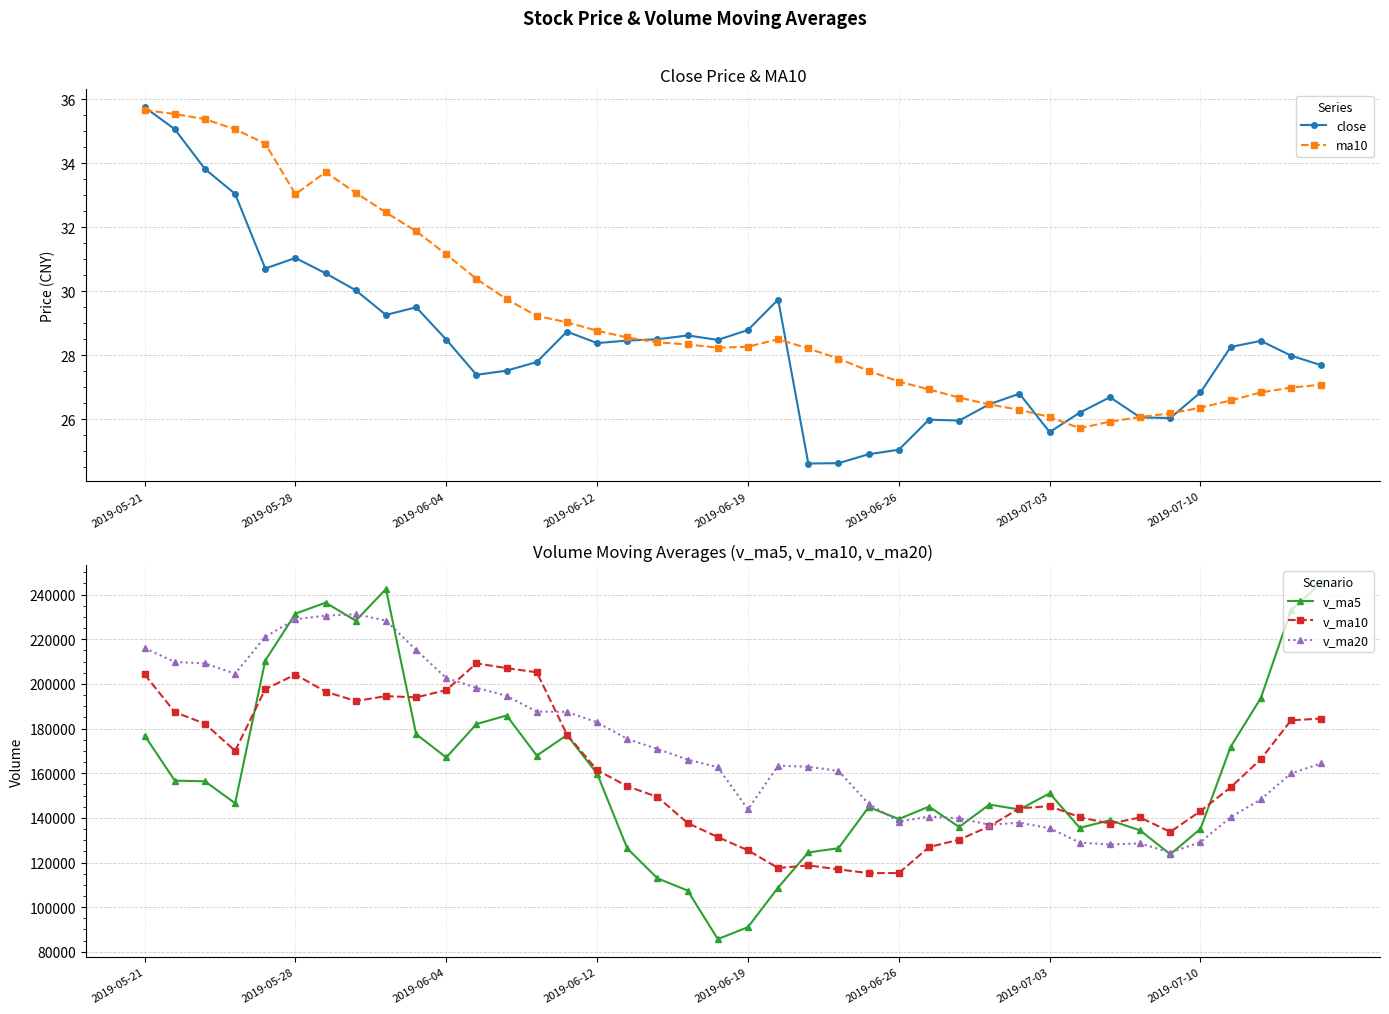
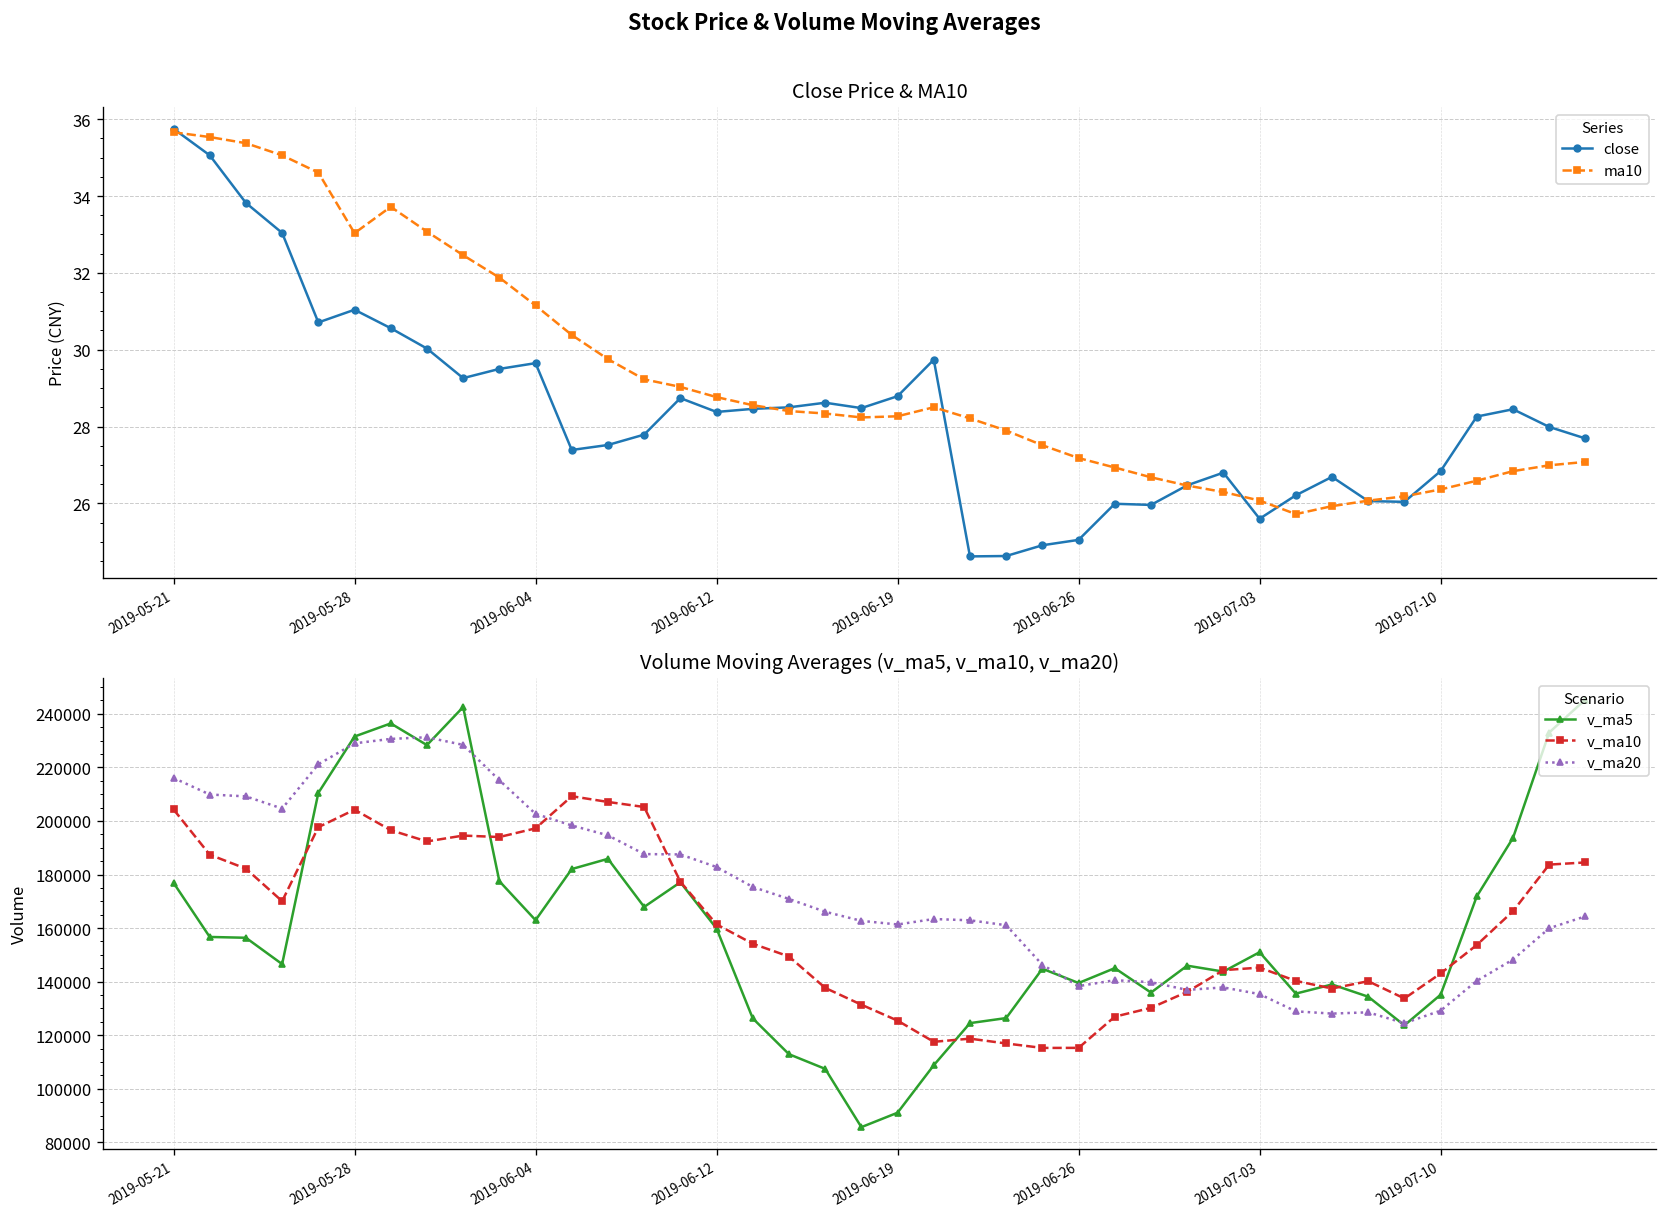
  {
    "Close Price & MA10": {
      "close": {
        "2019-05-21": 35.8,
        "2019-05-28": 31.0,
-       "2019-06-04": 28.5,
+       "2019-06-04": 29.7,
        "2019-06-12": 28.4,
        "2019-06-19": 28.8,
        "2019-06-26": 25.1,
        "2019-07-03": 25.6,
        "2019-07-10": 26.8
      },
      "ma10": {
        "2019-05-21": 35.7,
        "2019-05-28": 33.0,
        "2019-06-04": 31.2,
        "2019-06-12": 28.8,
        "2019-06-19": 28.3,
        "2019-06-26": 27.2,
        "2019-07-03": 26.1,
        "2019-07-10": 26.4
      }
    },
    "Volume Moving Averages (v_ma5, v_ma10, v_ma20)": {
      "v_ma5": {
        "2019-05-21": 177000,
        "2019-05-28": 232000,
-       "2019-06-04": 167000,
+       "2019-06-04": 163000,
        "2019-06-12": 160000,
        "2019-06-19": 91000,
        "2019-06-26": 139000,
        "2019-07-03": 151000,
        "2019-07-10": 135000
      },
      "v_ma10": {
        "2019-05-21": 204000,
        "2019-05-28": 204000,
        "2019-06-04": 197000,
        "2019-06-12": 161000,
        "2019-06-19": 125000,
        "2019-06-26": 115000,
        "2019-07-03": 145000,
        "2019-07-10": 143000
      },
      "v_ma20": {
        "2019-05-21": 216000,
        "2019-05-28": 229000,
        "2019-06-04": 203000,
        "2019-06-12": 183000,
-       "2019-06-19": 144000,
+       "2019-06-19": 161000,
        "2019-06-26": 138000,
        "2019-07-03": 135000,
        "2019-07-10": 129000
      }
    }
  }
